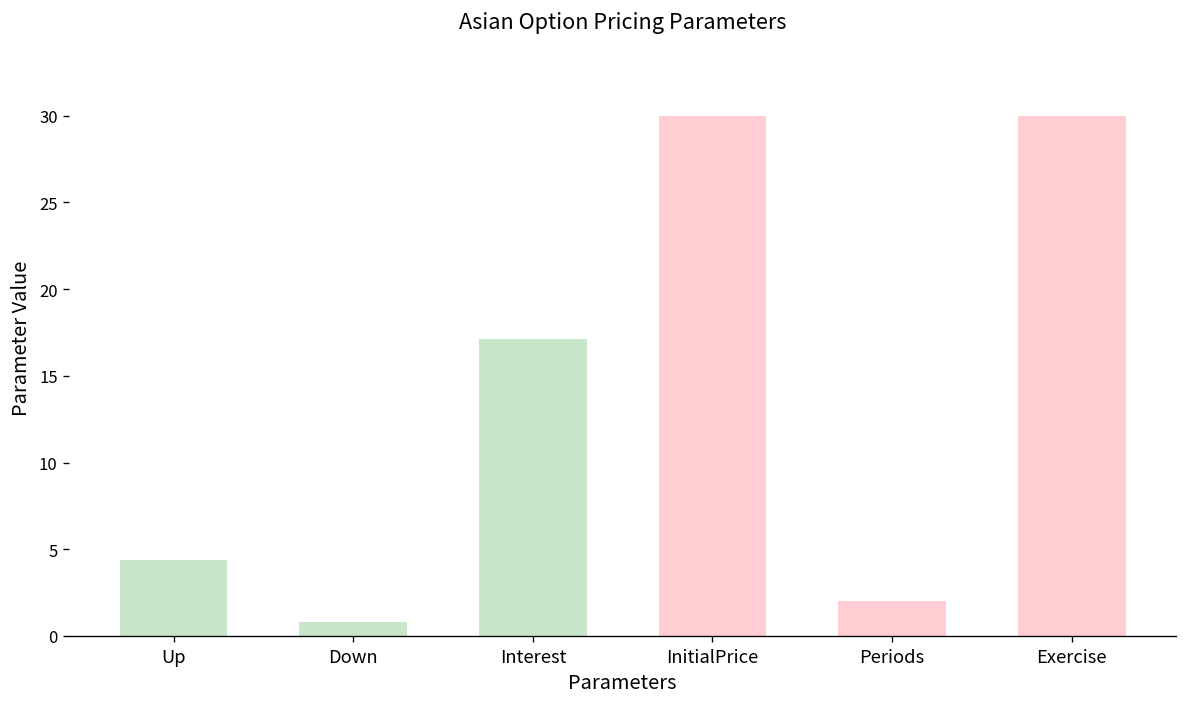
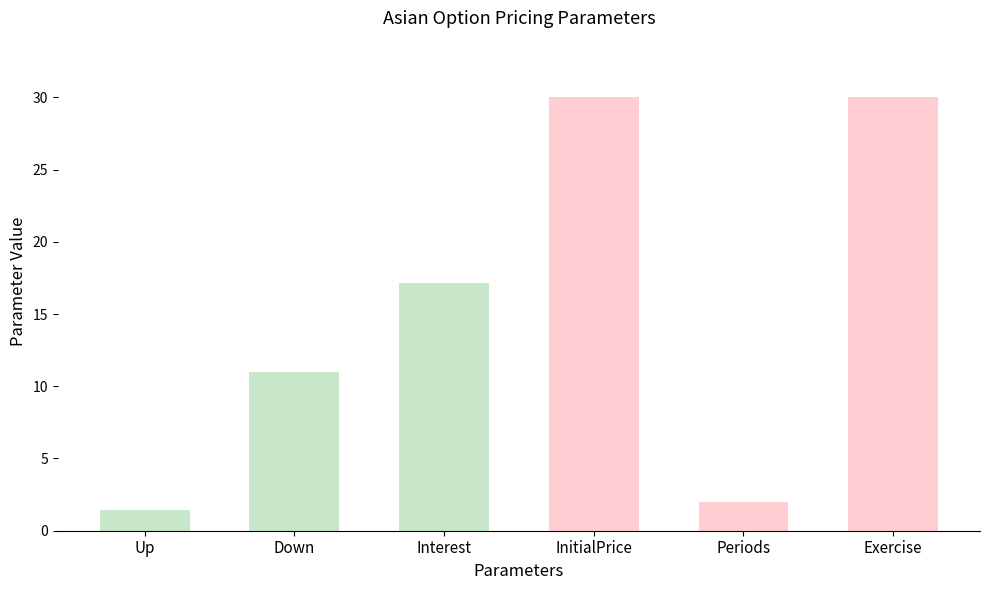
  {
-   "Up": 4.4,
-   "Down": 0.8,
+   "Up": 1.4,
+   "Down": 11.0,
    "Interest": 17.1,
    "InitialPrice": 30.0,
    "Periods": 2.0,
    "Exercise": 30.0
  }
